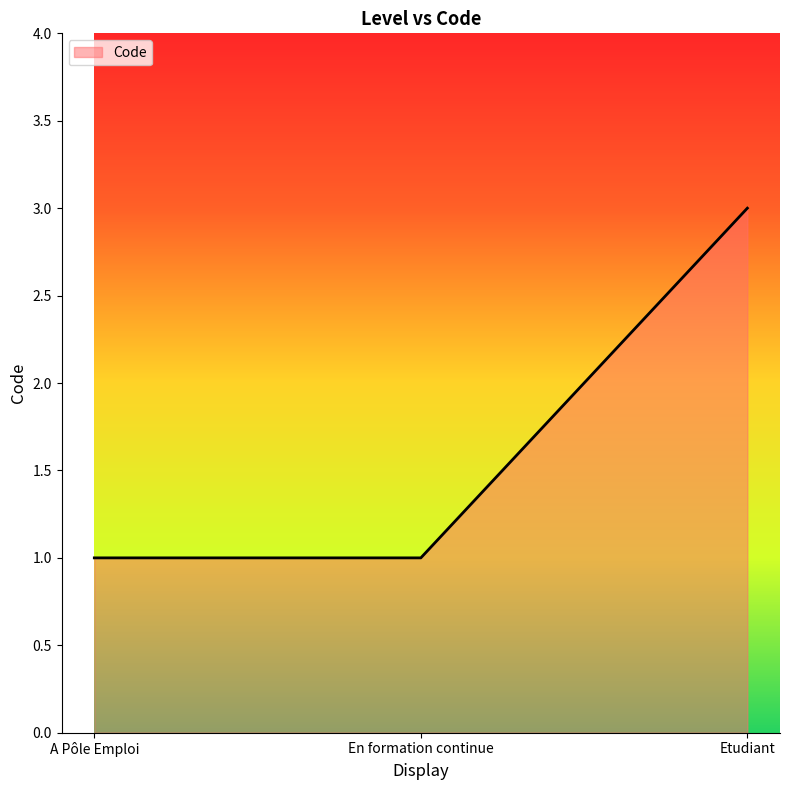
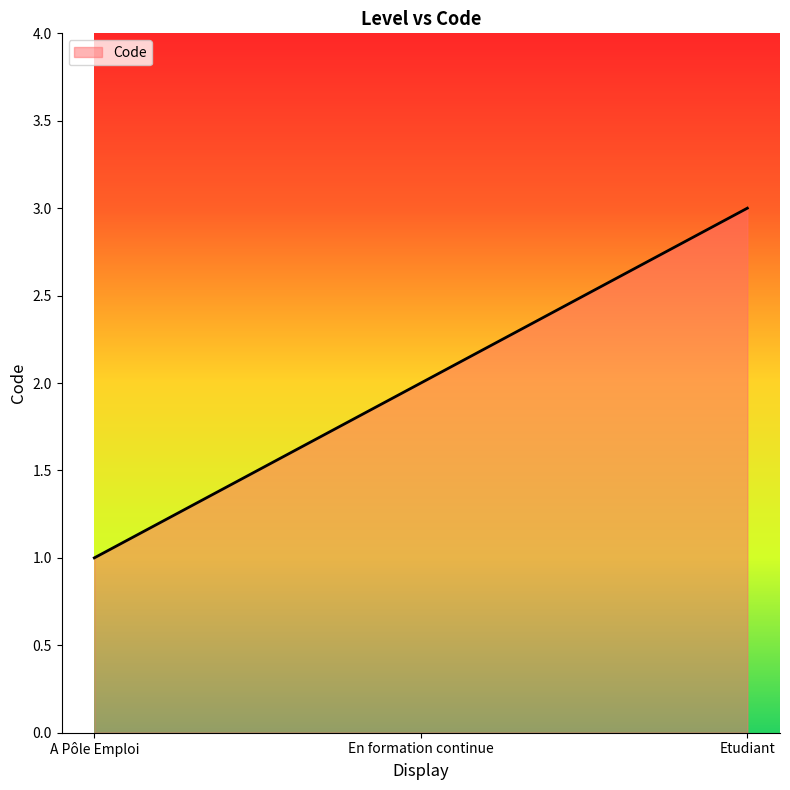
  {
    "A Pôle Emploi": 1,
-   "En formation continue": 1,
+   "En formation continue": 2,
    "Etudiant": 3
  }
